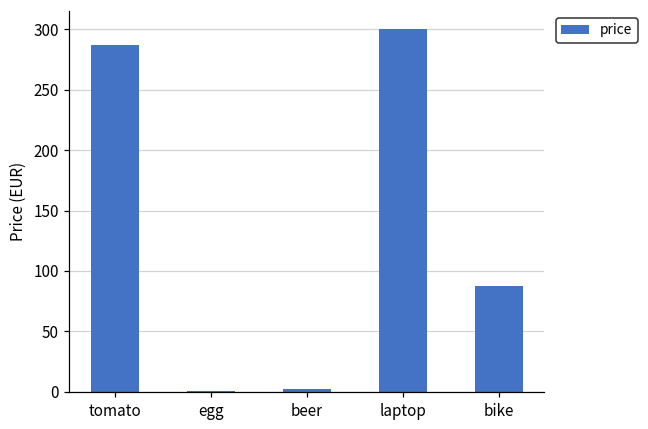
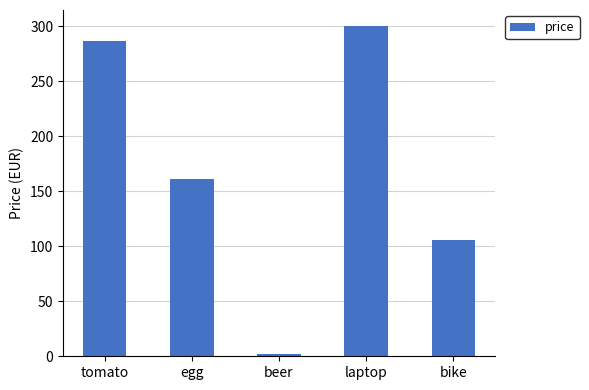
  {
    "tomato": 287,
-   "egg": 1,
+   "egg": 161,
    "laptop": 300,
-   "bike": 88
+   "bike": 106
  }
